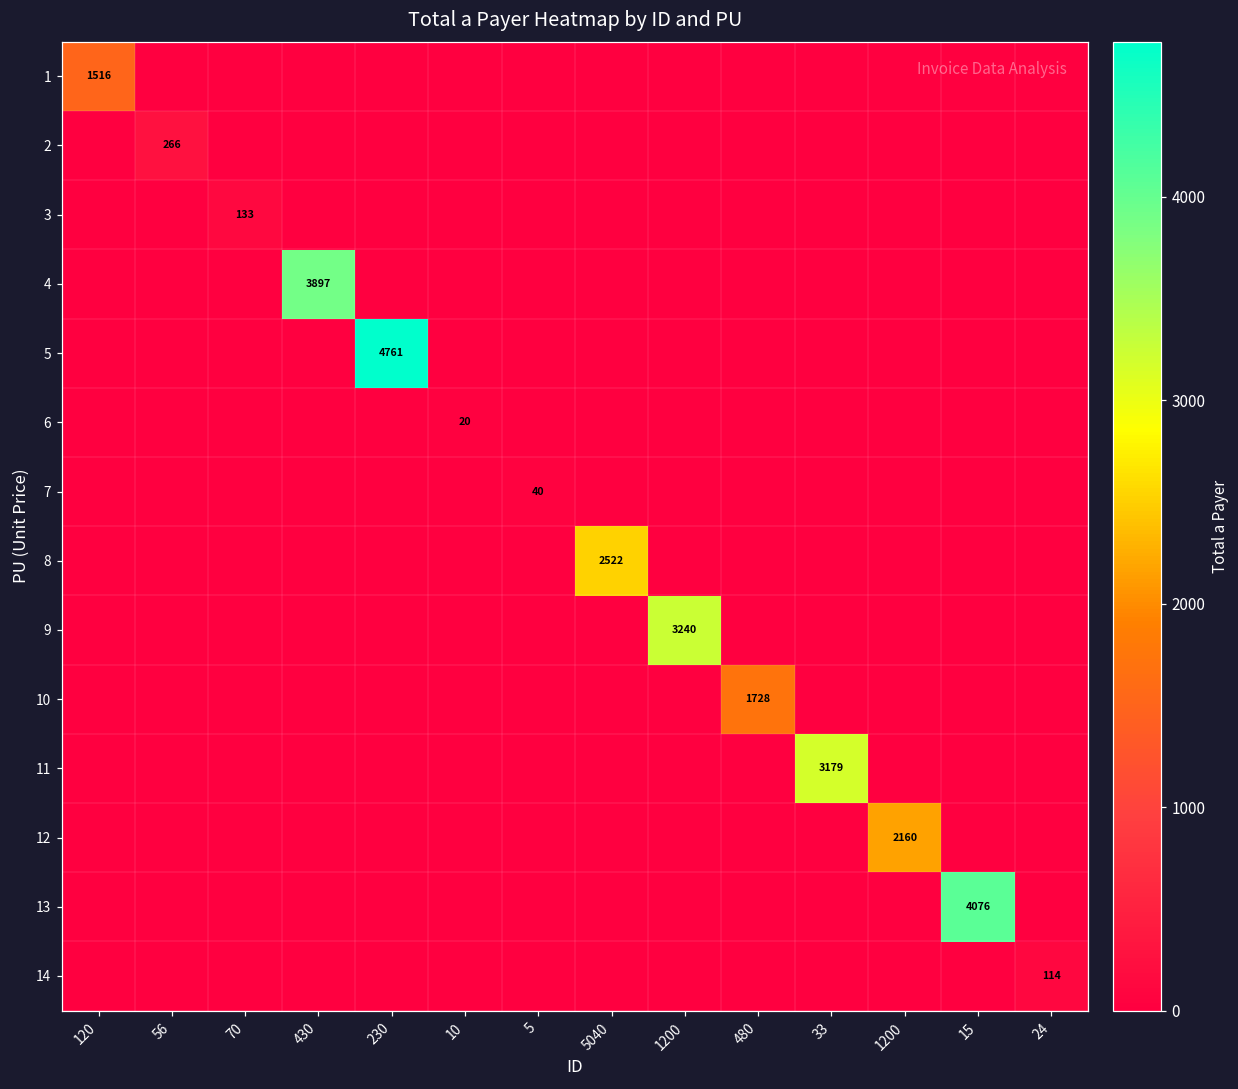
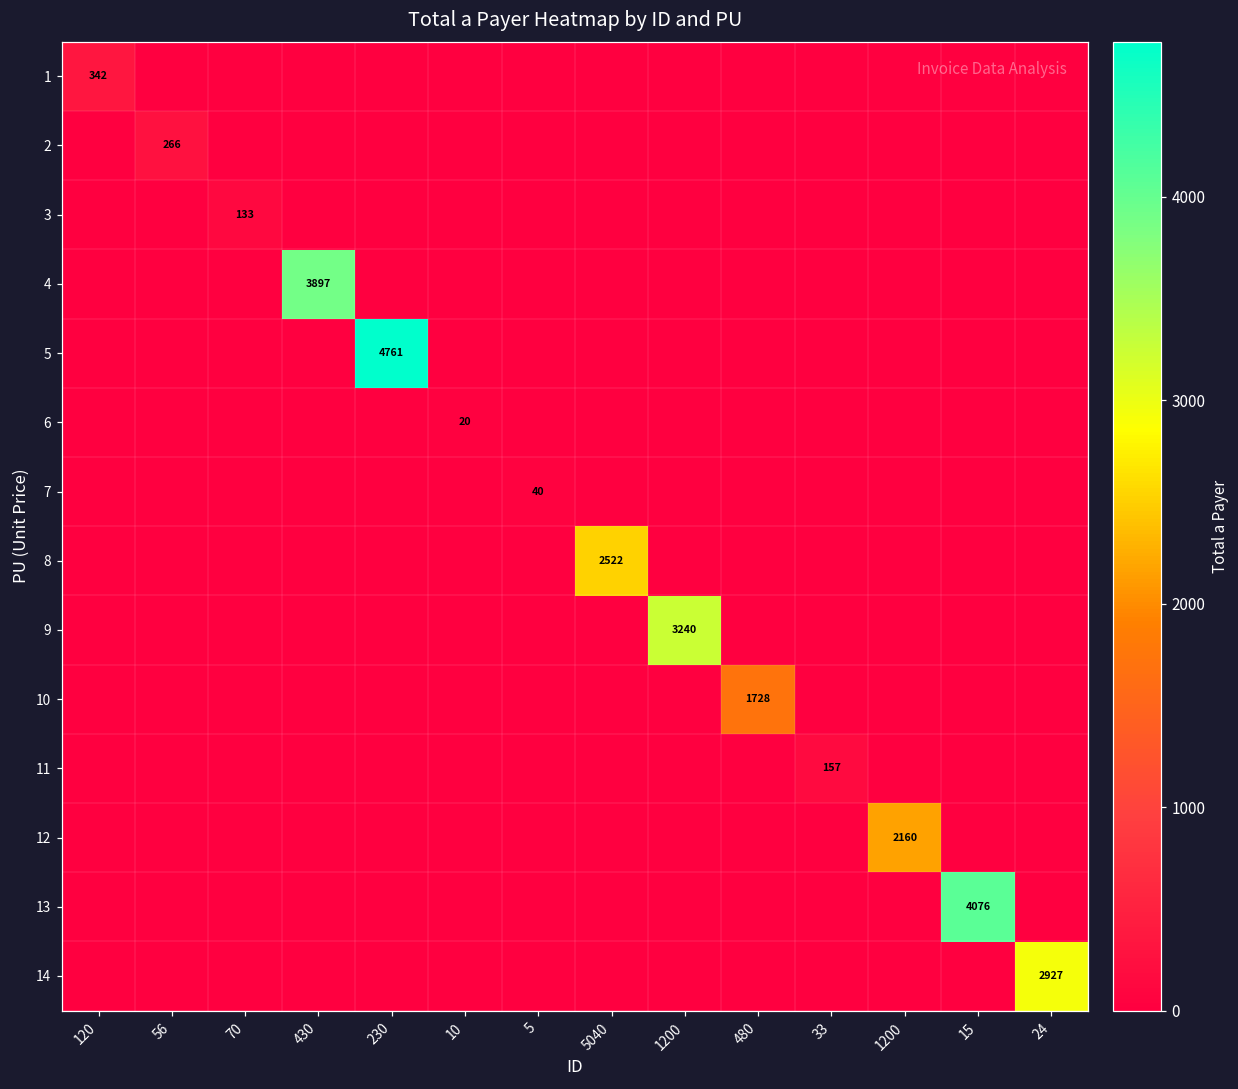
  {
    "1": {
-     "120": 1516
+     "120": 342
    },
    "2": {
      "56": 266
    },
    "3": {
      "70": 133
    },
    "4": {
      "430": 3897
    },
    "5": {
      "230": 4761
    },
    "6": {
      "10": 20
    },
    "7": {
      "5": 40
    },
    "8": {
      "5040": 2522
    },
    "10": {
      "480": 1728
    },
    "11": {
-     "33": 3179
+     "33": 157
    },
    "13": {
      "15": 4076
    },
    "14": {
-     "24": 114
+     "24": 2927
    }
  }
